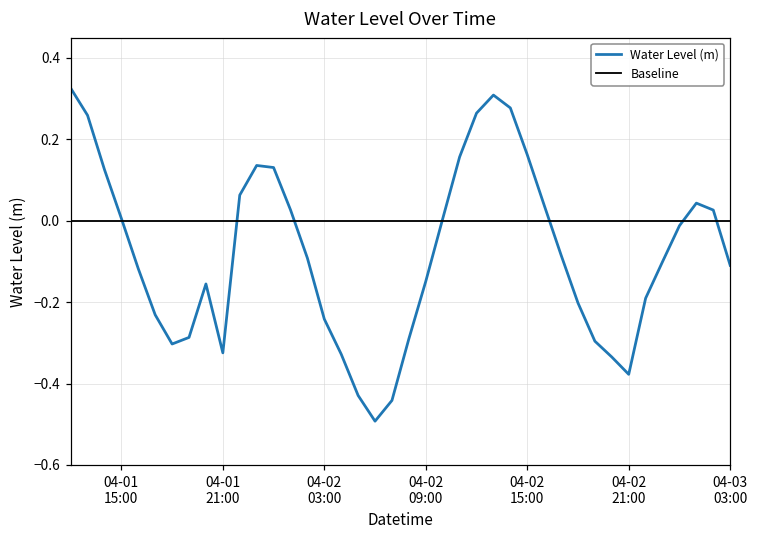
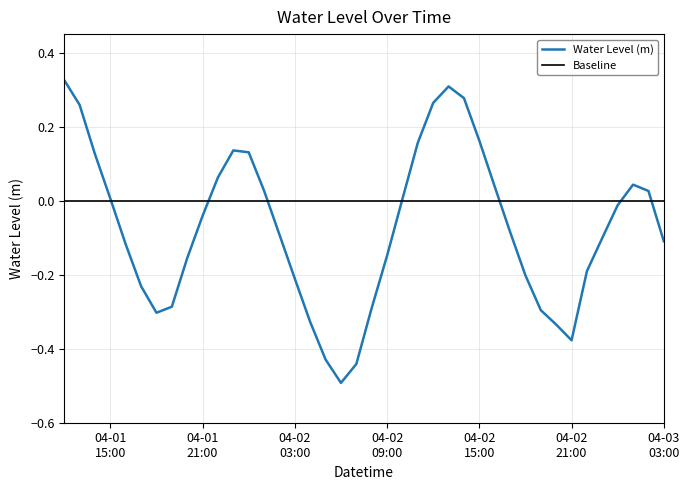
  {
    "04-01 15:00": 0.01,
-   "04-01 21:00": -0.32,
-   "04-02 03:00": -0.24,
+   "04-01 21:00": -0.04,
+   "04-02 03:00": -0.21,
    "04-02 09:00": -0.15,
    "04-02 15:00": 0.16,
    "04-02 21:00": -0.38,
    "04-03 03:00": -0.11
  }
